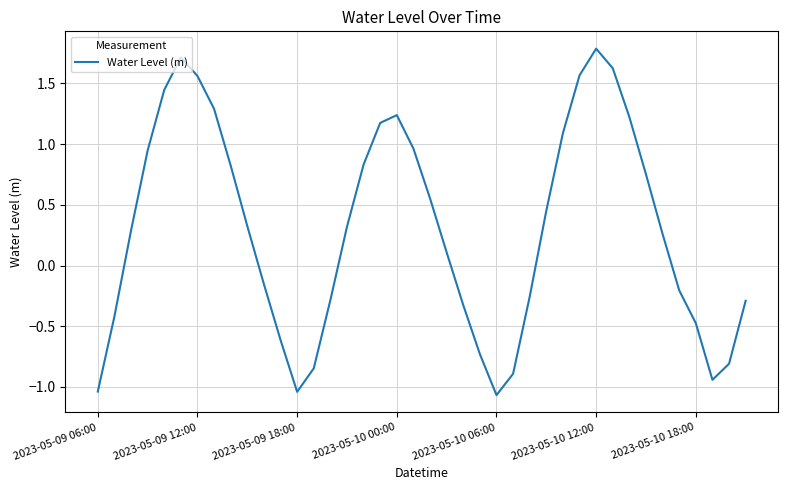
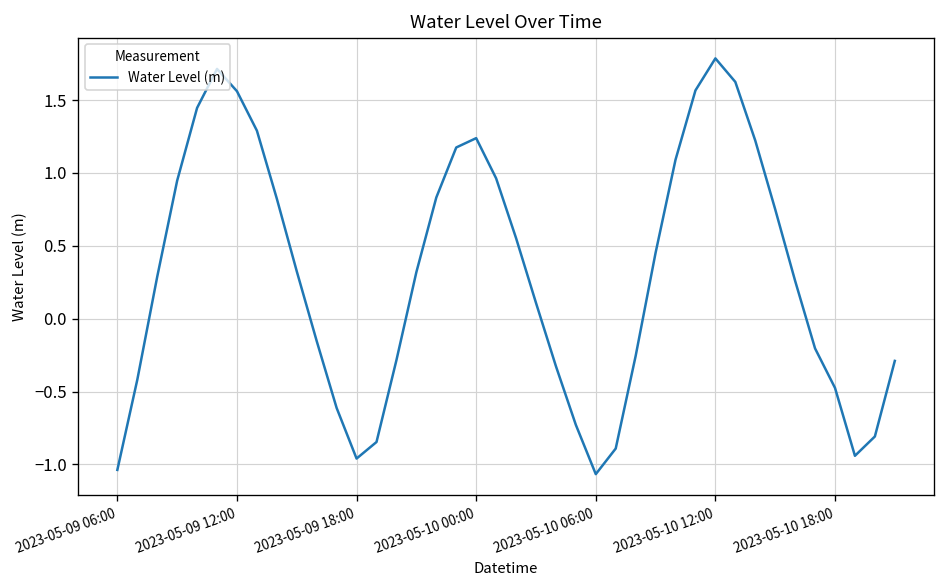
  {
    "2023-05-09 06:00": -1.04,
    "2023-05-09 12:00": 1.56,
-   "2023-05-09 18:00": -1.04,
+   "2023-05-09 18:00": -0.96,
    "2023-05-10 00:00": 1.24,
    "2023-05-10 06:00": -1.07,
    "2023-05-10 12:00": 1.79,
    "2023-05-10 18:00": -0.48
  }
